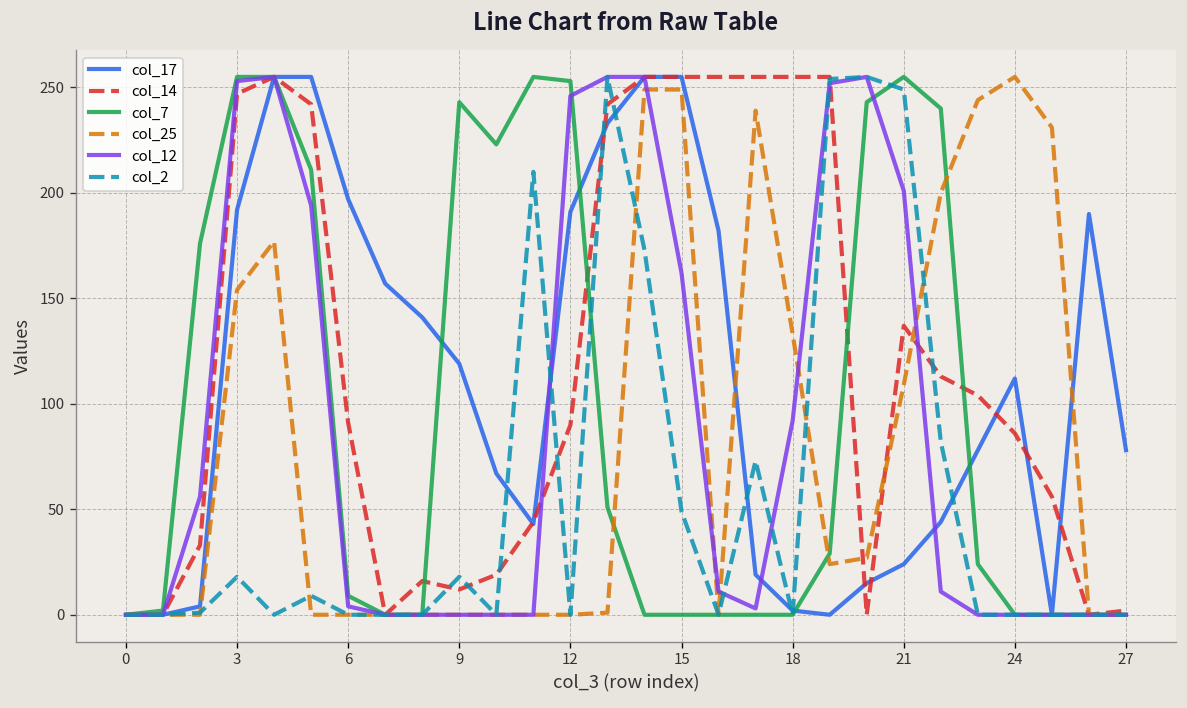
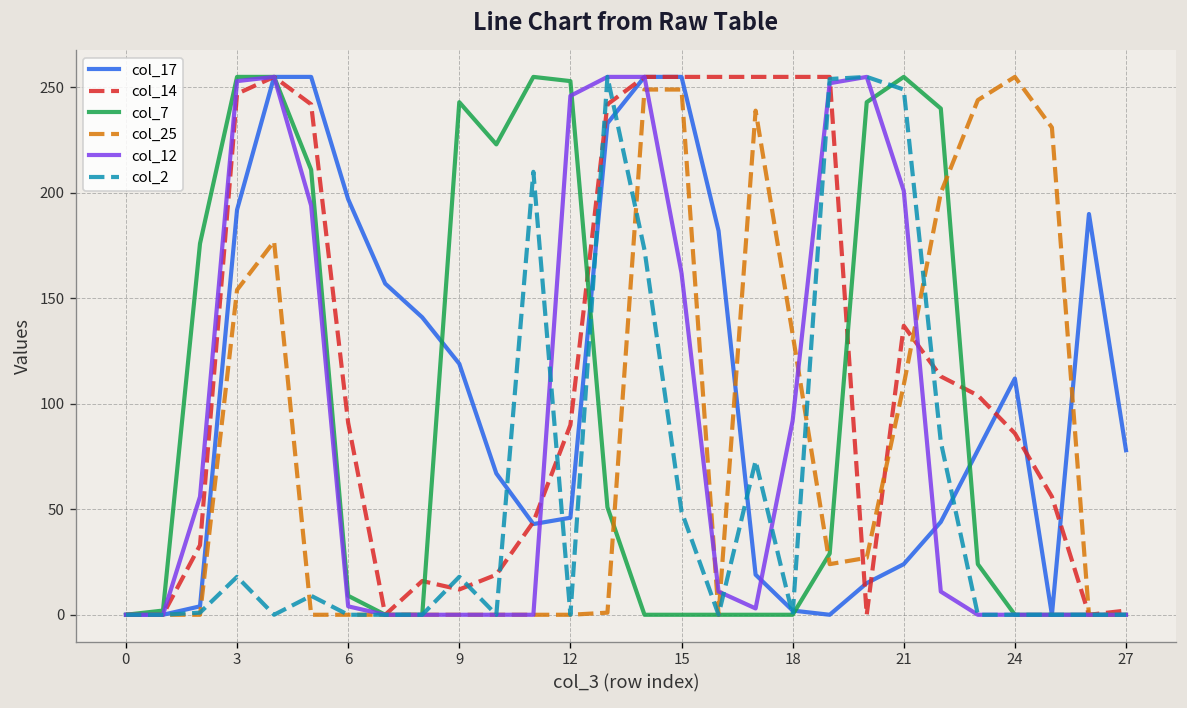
  {
    "col_17": {
      "3": 192,
      "6": 197,
      "9": 119,
-     "12": 191,
+     "12": 46,
      "18": 2,
      "21": 24,
      "24": 112,
      "27": 78
    },
    "col_14": {
      "3": 247,
      "6": 91,
      "9": 12,
      "12": 90,
      "18": 255,
      "21": 137,
      "24": 86,
      "27": 2
    },
    "col_7": {
      "3": 255,
      "6": 9,
      "9": 243,
      "12": 253,
      "15": 0,
      "21": 255
    },
    "col_25": {
      "3": 154,
      "15": 249,
      "18": 133,
      "21": 109,
      "24": 255
    },
    "col_12": {
      "3": 253,
      "6": 4,
      "12": 246,
      "15": 162,
      "18": 92,
      "21": 201
    },
    "col_2": {
      "3": 18,
      "9": 18,
      "15": 49,
      "21": 249
    }
  }
